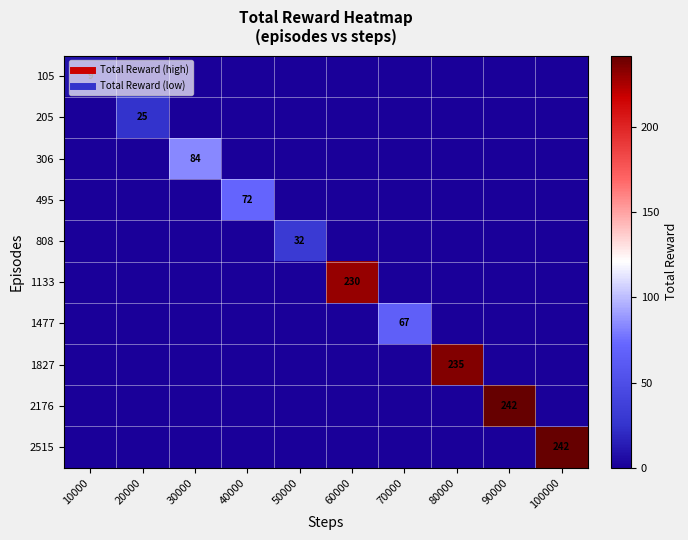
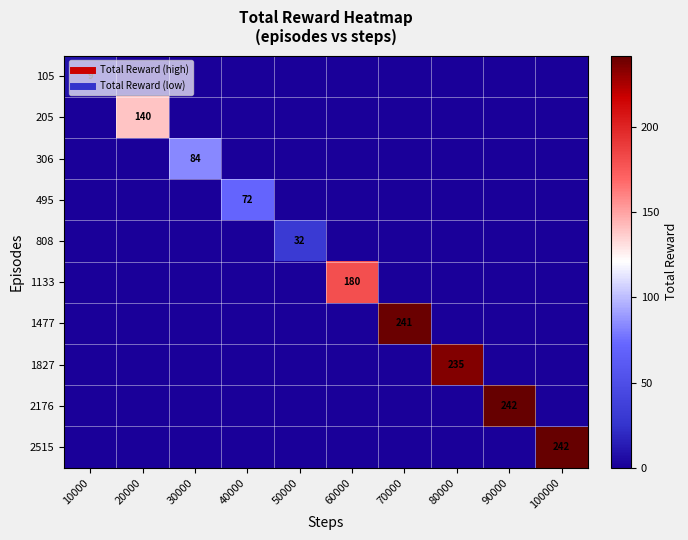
  {
    "205": {
-     "20000": 25
+     "20000": 140
    },
    "306": {
      "30000": 84
    },
    "495": {
      "40000": 72
    },
    "808": {
      "50000": 32
    },
    "1133": {
-     "60000": 230
+     "60000": 180
    },
    "1477": {
-     "70000": 67
+     "70000": 241
    },
    "1827": {
      "80000": 235
    },
    "2176": {
      "90000": 242
    },
    "2515": {
      "100000": 242
    }
  }
